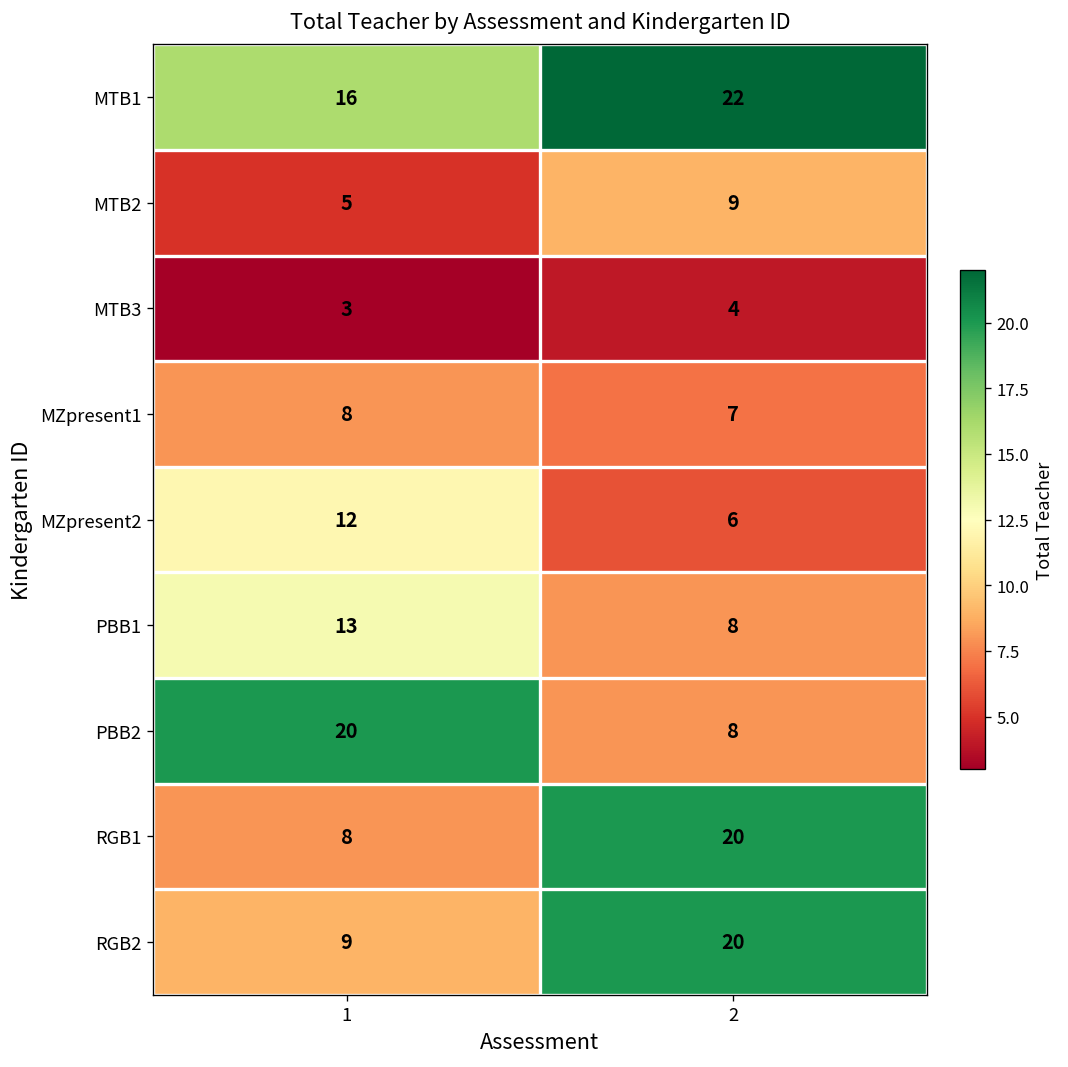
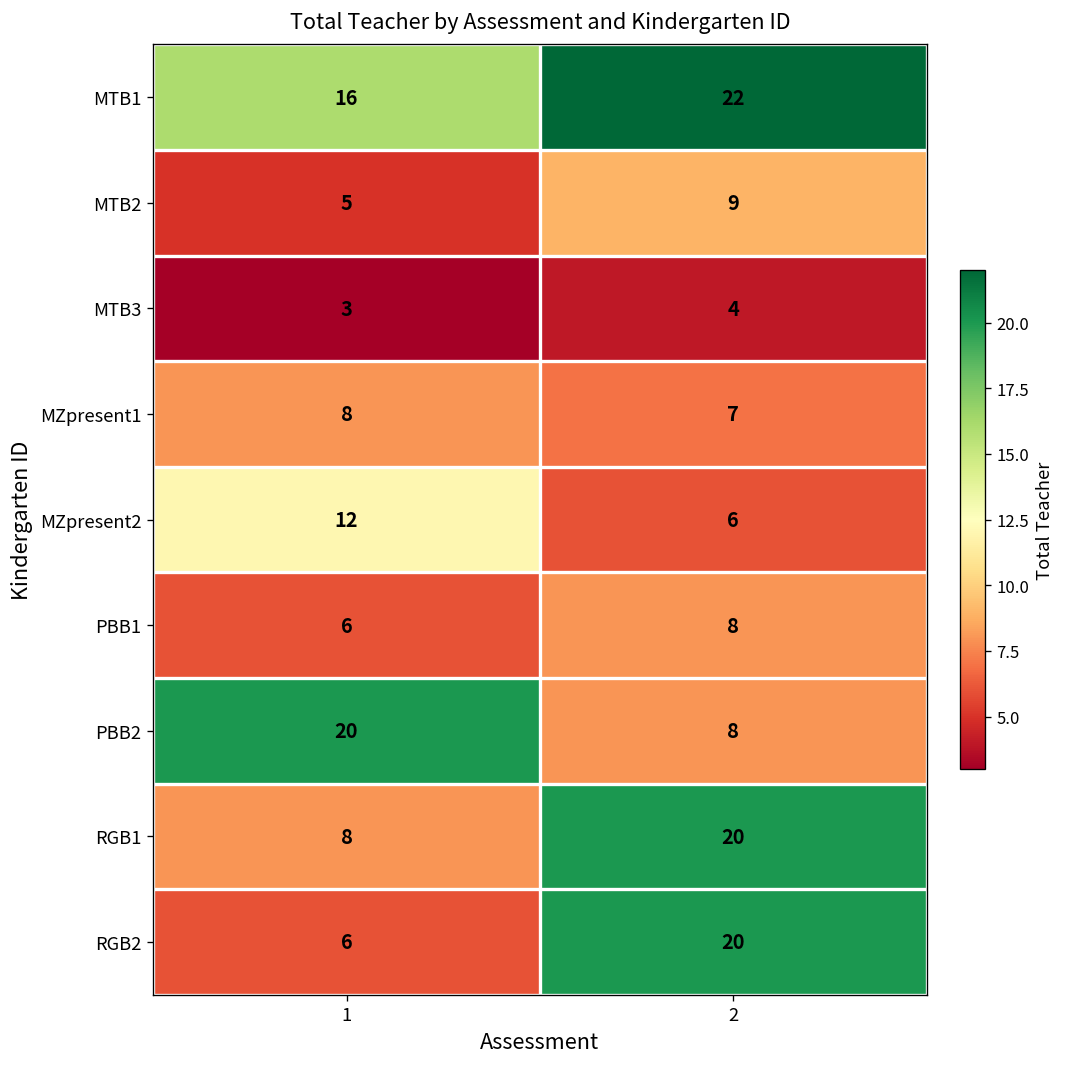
  {
    "MTB1": {
      "1": 16,
      "2": 22
    },
    "MTB2": {
      "1": 5,
      "2": 9
    },
    "MTB3": {
      "1": 3,
      "2": 4
    },
    "MZpresent1": {
      "1": 8,
      "2": 7
    },
    "MZpresent2": {
      "1": 12,
      "2": 6
    },
    "PBB1": {
-     "1": 13,
+     "1": 6,
      "2": 8
    },
    "PBB2": {
      "1": 20,
      "2": 8
    },
    "RGB1": {
      "1": 8,
      "2": 20
    },
    "RGB2": {
-     "1": 9,
+     "1": 6,
      "2": 20
    }
  }
